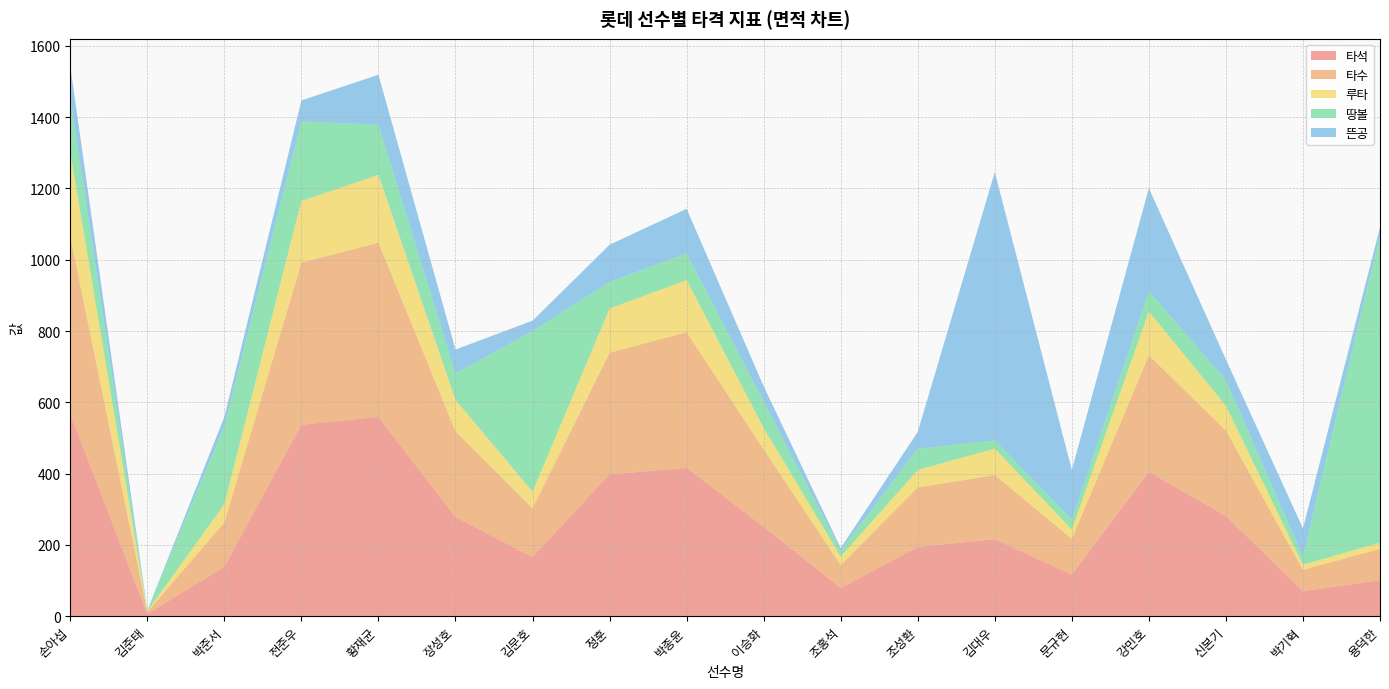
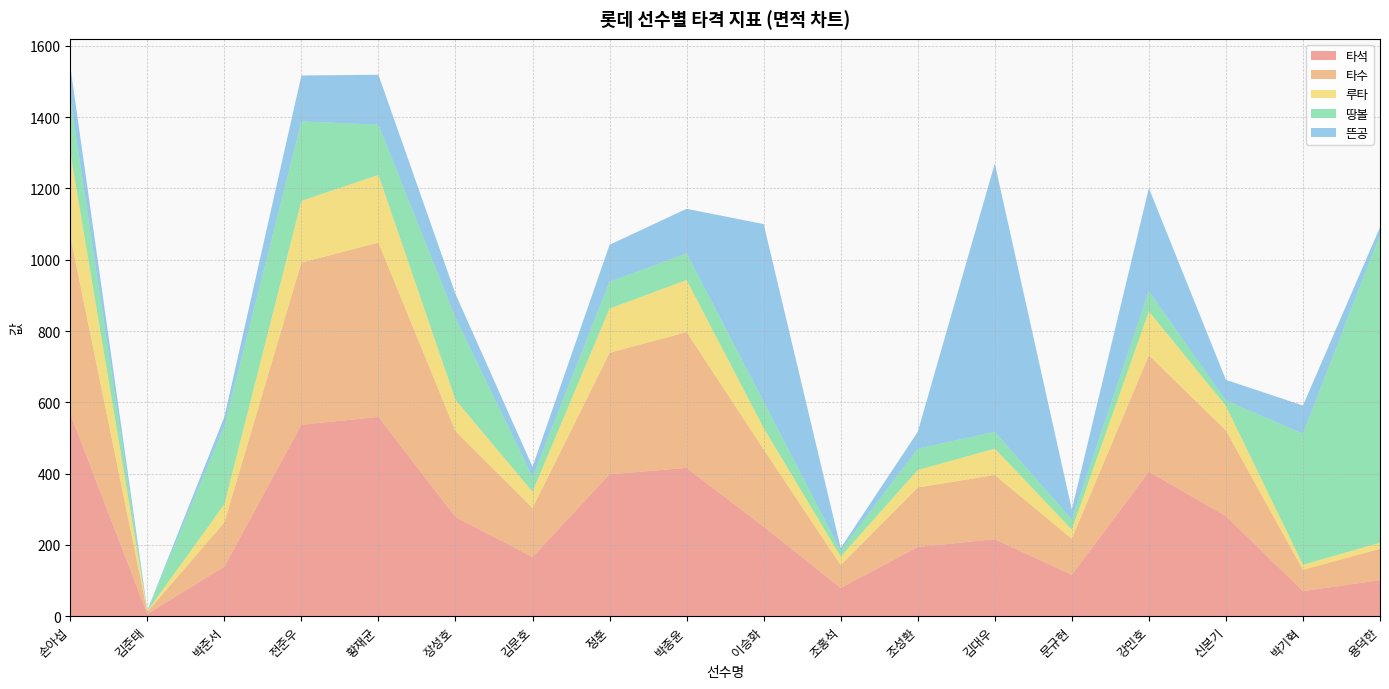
  {
    "땅볼": {
      "손아섭": 150,
      "박준서": 220,
      "전준우": 220,
      "황재균": 140,
-     "장성호": 70,
-     "김문호": 450,
+     "장성호": 230,
+     "김문호": 40,
      "정훈": 80,
      "박종윤": 80,
      "이승화": 70,
      "조성환": 60,
-     "김대우": 20,
+     "김대우": 50,
      "문규현": 30,
      "강민호": 60,
-     "신본기": 70,
-     "박기혁": 20,
+     "신본기": 20,
+     "박기혁": 370,
      "용덕한": 860
    },
    "뜬공": {
      "손아섭": 90,
      "박준서": 30,
-     "전준우": 60,
+     "전준우": 130,
      "황재균": 140,
      "장성호": 70,
      "김문호": 30,
      "정훈": 100,
      "박종윤": 130,
-     "이승화": 40,
+     "이승화": 500,
      "조성환": 50,
      "김대우": 750,
-     "문규현": 140,
+     "문규현": 30,
      "강민호": 290,
      "신본기": 60,
      "박기혁": 80,
      "용덕한": 20
    }
  }
